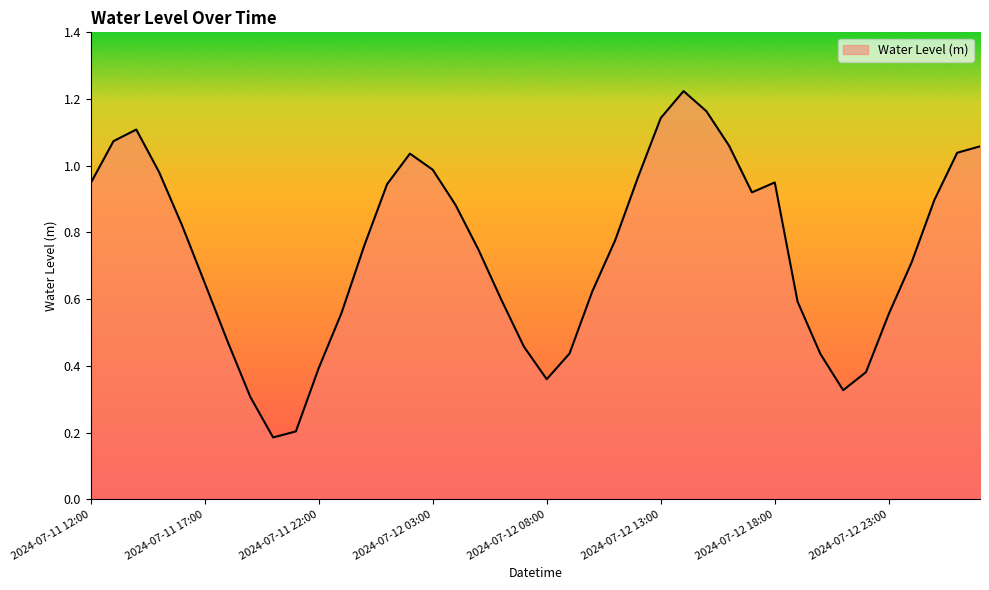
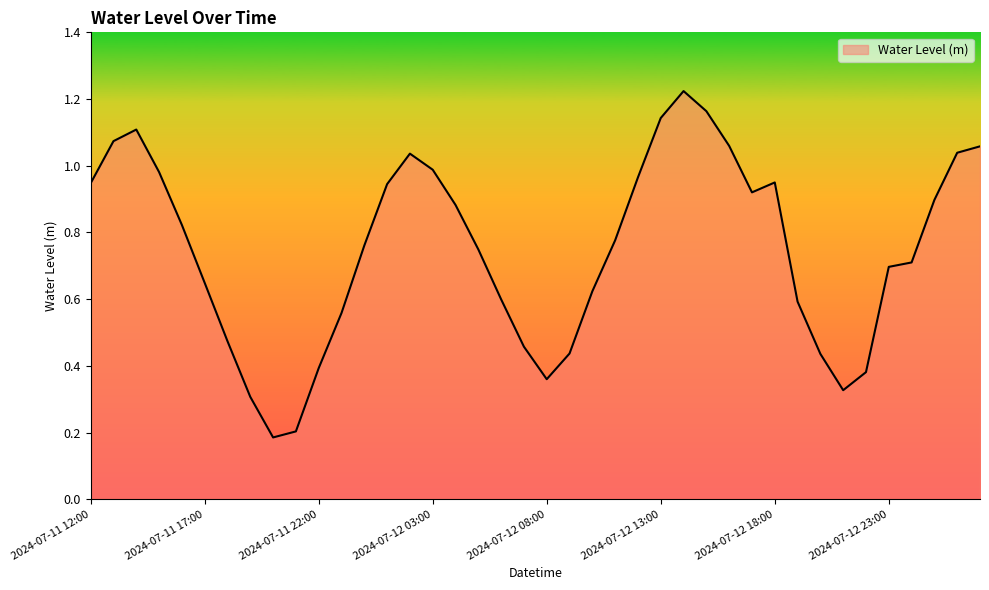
  {
    "2024-07-11 12:00": 0.95,
    "2024-07-11 17:00": 0.65,
    "2024-07-11 22:00": 0.39,
    "2024-07-12 03:00": 0.99,
    "2024-07-12 08:00": 0.36,
    "2024-07-12 13:00": 1.14,
    "2024-07-12 18:00": 0.95,
-   "2024-07-12 23:00": 0.56
+   "2024-07-12 23:00": 0.70
  }
